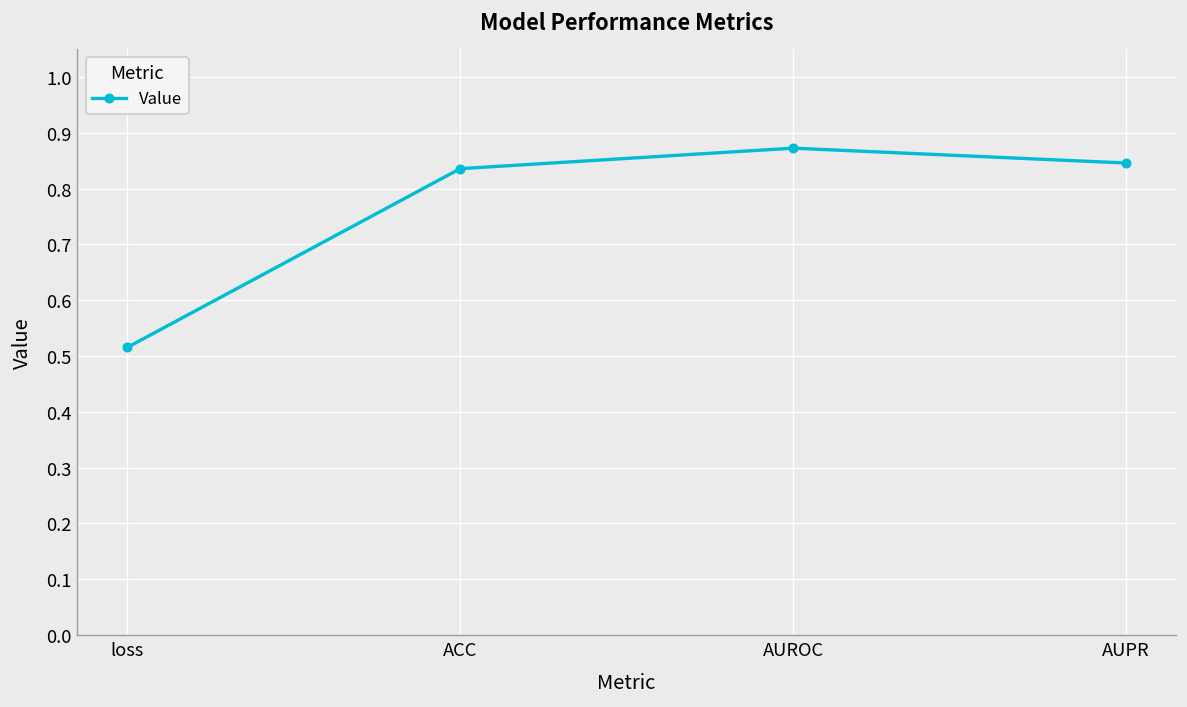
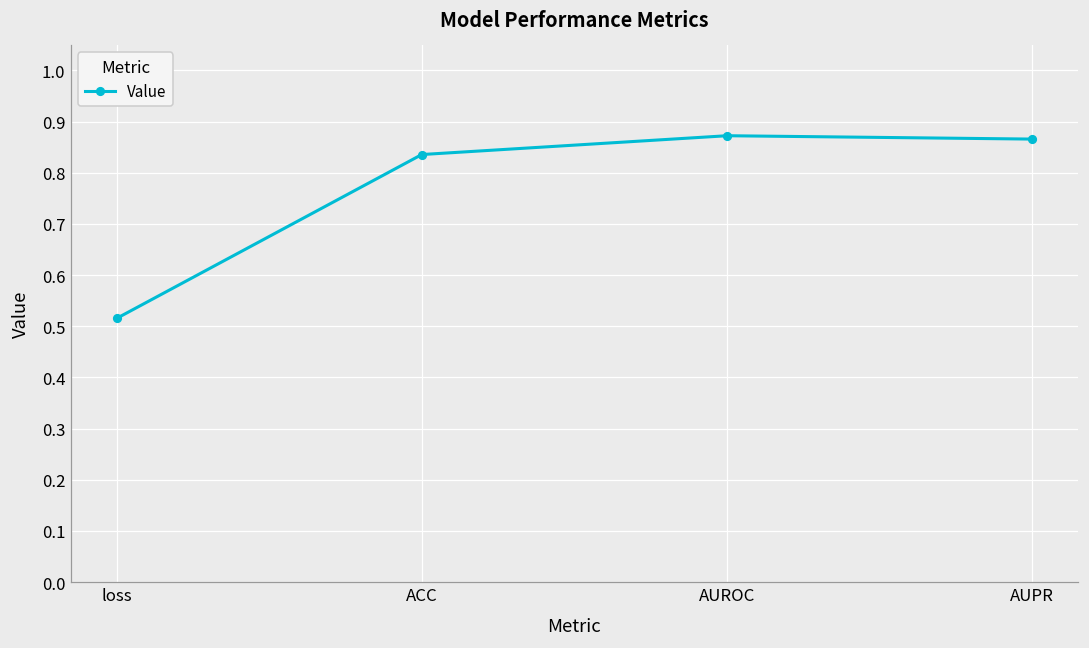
  {
    "loss": 0.52,
    "ACC": 0.84,
    "AUROC": 0.87,
-   "AUPR": 0.85
+   "AUPR": 0.87
  }
